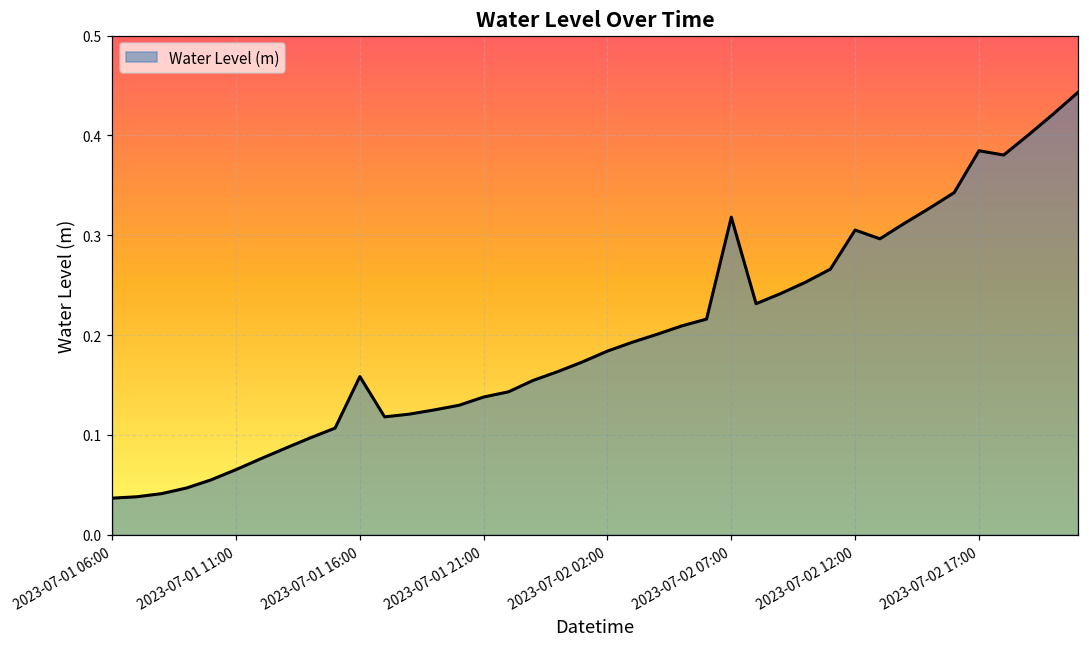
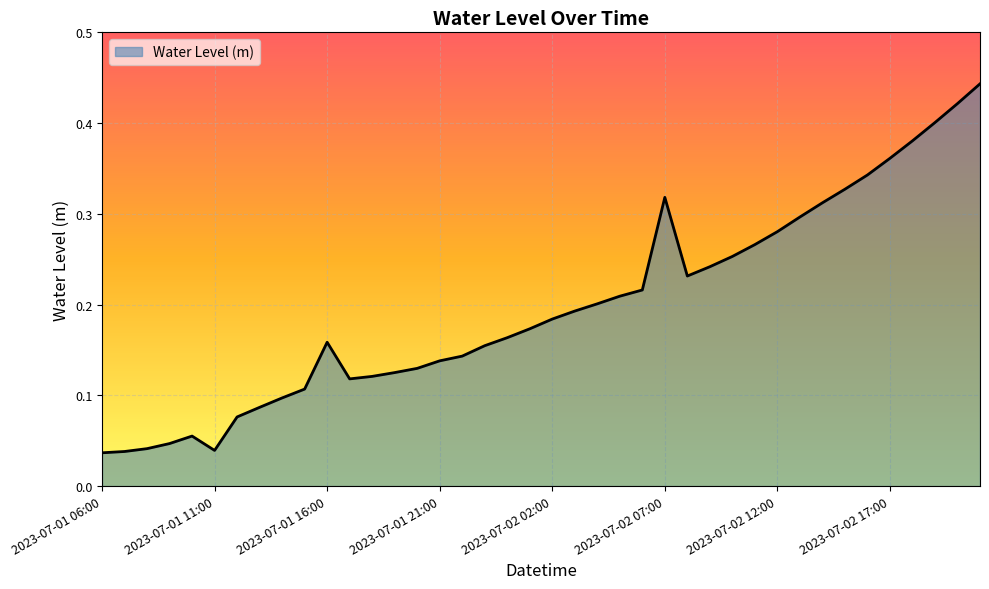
  {
    "2023-07-01 06:00": 0.04,
-   "2023-07-01 11:00": 0.07,
+   "2023-07-01 11:00": 0.04,
    "2023-07-01 16:00": 0.16,
    "2023-07-01 21:00": 0.14,
    "2023-07-02 02:00": 0.18,
    "2023-07-02 07:00": 0.32,
-   "2023-07-02 12:00": 0.31,
-   "2023-07-02 17:00": 0.38
+   "2023-07-02 12:00": 0.28,
+   "2023-07-02 17:00": 0.36
  }
